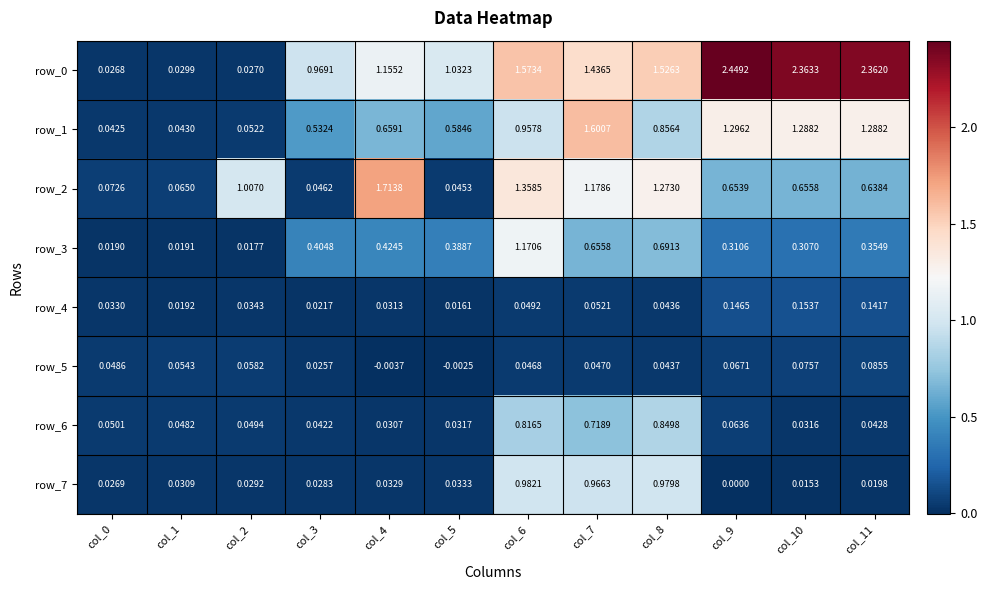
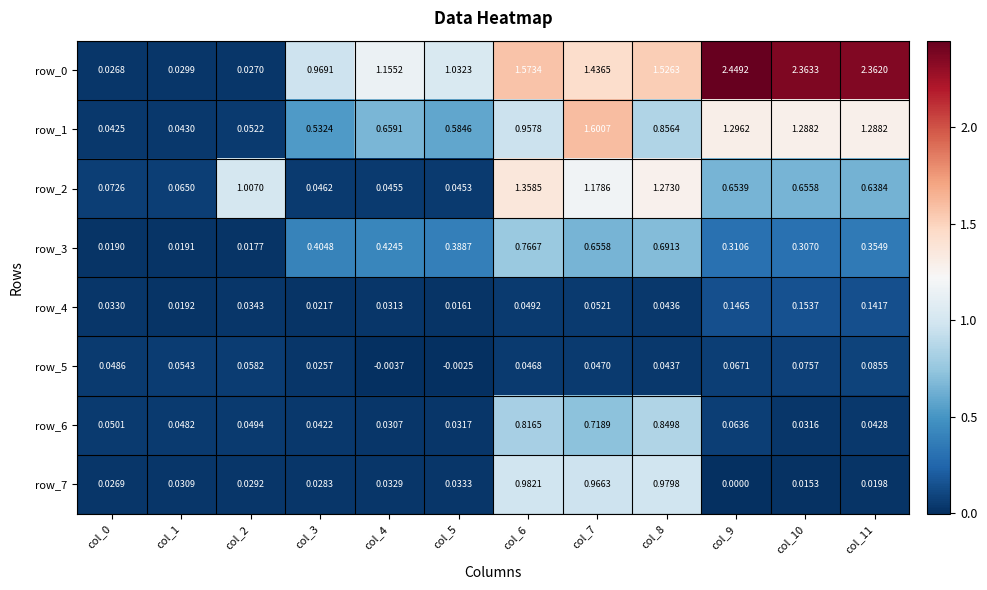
  {
    "row_0": {
      "col_0": 0.0268,
      "col_1": 0.0299,
      "col_2": 0.0270,
      "col_3": 0.9691,
      "col_4": 1.1552,
      "col_5": 1.0323,
      "col_6": 1.5734,
      "col_7": 1.4365,
      "col_8": 1.5263,
      "col_9": 2.4492,
      "col_10": 2.3633,
      "col_11": 2.3620
    },
    "row_1": {
      "col_0": 0.0425,
      "col_1": 0.0430,
      "col_2": 0.0522,
      "col_3": 0.5324,
      "col_4": 0.6591,
      "col_5": 0.5846,
      "col_6": 0.9578,
      "col_7": 1.6007,
      "col_8": 0.8564,
      "col_9": 1.2962,
      "col_10": 1.2882,
      "col_11": 1.2882
    },
    "row_2": {
      "col_0": 0.0726,
      "col_1": 0.0650,
      "col_2": 1.0070,
      "col_3": 0.0462,
-     "col_4": 1.7138,
+     "col_4": 0.0455,
      "col_5": 0.0453,
      "col_6": 1.3585,
      "col_7": 1.1786,
      "col_8": 1.2730,
      "col_9": 0.6539,
      "col_10": 0.6558,
      "col_11": 0.6384
    },
    "row_3": {
      "col_0": 0.0190,
      "col_1": 0.0191,
      "col_2": 0.0177,
      "col_3": 0.4048,
      "col_4": 0.4245,
      "col_5": 0.3887,
-     "col_6": 1.1706,
+     "col_6": 0.7667,
      "col_7": 0.6558,
      "col_8": 0.6913,
      "col_9": 0.3106,
      "col_10": 0.3070,
      "col_11": 0.3549
    },
    "row_4": {
      "col_0": 0.0330,
      "col_1": 0.0192,
      "col_2": 0.0343,
      "col_3": 0.0217,
      "col_4": 0.0313,
      "col_5": 0.0161,
      "col_6": 0.0492,
      "col_7": 0.0521,
      "col_8": 0.0436,
      "col_9": 0.1465,
      "col_10": 0.1537,
      "col_11": 0.1417
    },
    "row_5": {
      "col_0": 0.0486,
      "col_1": 0.0543,
      "col_2": 0.0582,
      "col_3": 0.0257,
      "col_4": -0.0037,
      "col_5": -0.0025,
      "col_6": 0.0468,
      "col_7": 0.0470,
      "col_8": 0.0437,
      "col_9": 0.0671,
      "col_10": 0.0757,
      "col_11": 0.0855
    },
    "row_6": {
      "col_0": 0.0501,
      "col_1": 0.0482,
      "col_2": 0.0494,
      "col_3": 0.0422,
      "col_4": 0.0307,
      "col_5": 0.0317,
      "col_6": 0.8165,
      "col_7": 0.7189,
      "col_8": 0.8498,
      "col_9": 0.0636,
      "col_10": 0.0316,
      "col_11": 0.0428
    },
    "row_7": {
      "col_0": 0.0269,
      "col_1": 0.0309,
      "col_2": 0.0292,
      "col_3": 0.0283,
      "col_4": 0.0329,
      "col_5": 0.0333,
      "col_6": 0.9821,
      "col_7": 0.9663,
      "col_8": 0.9798,
      "col_9": 0.0000,
      "col_10": 0.0153,
      "col_11": 0.0198
    }
  }
